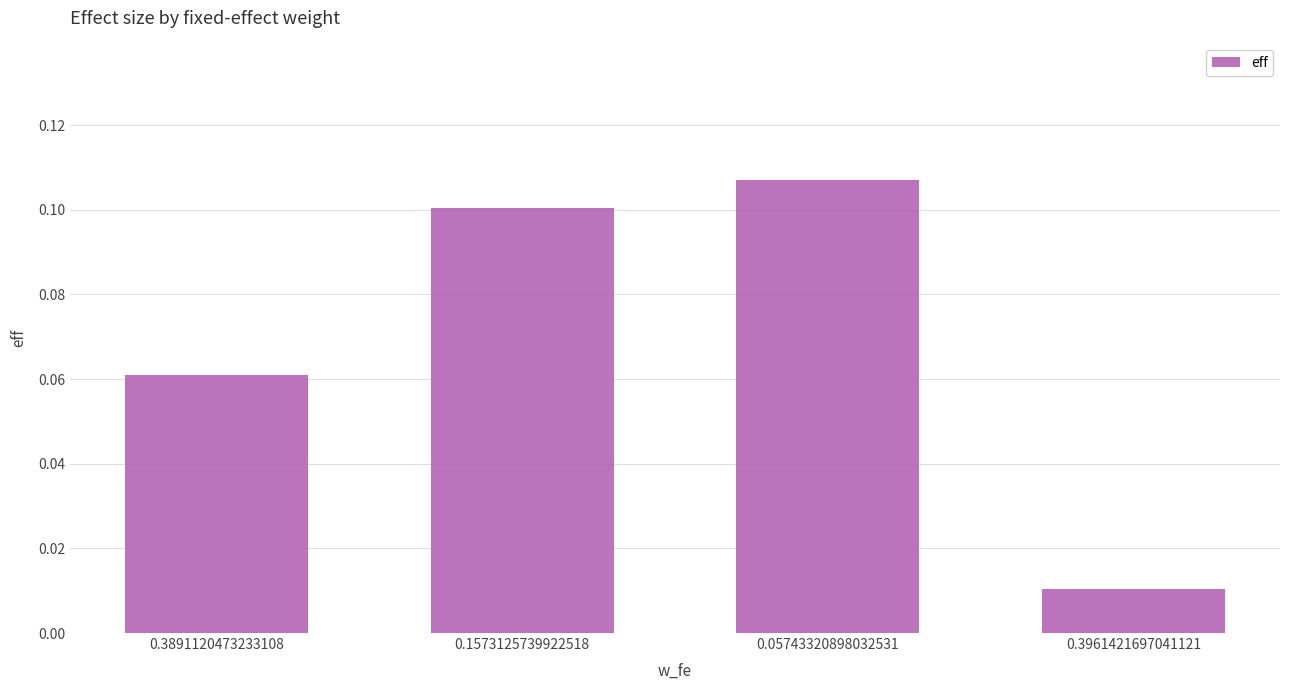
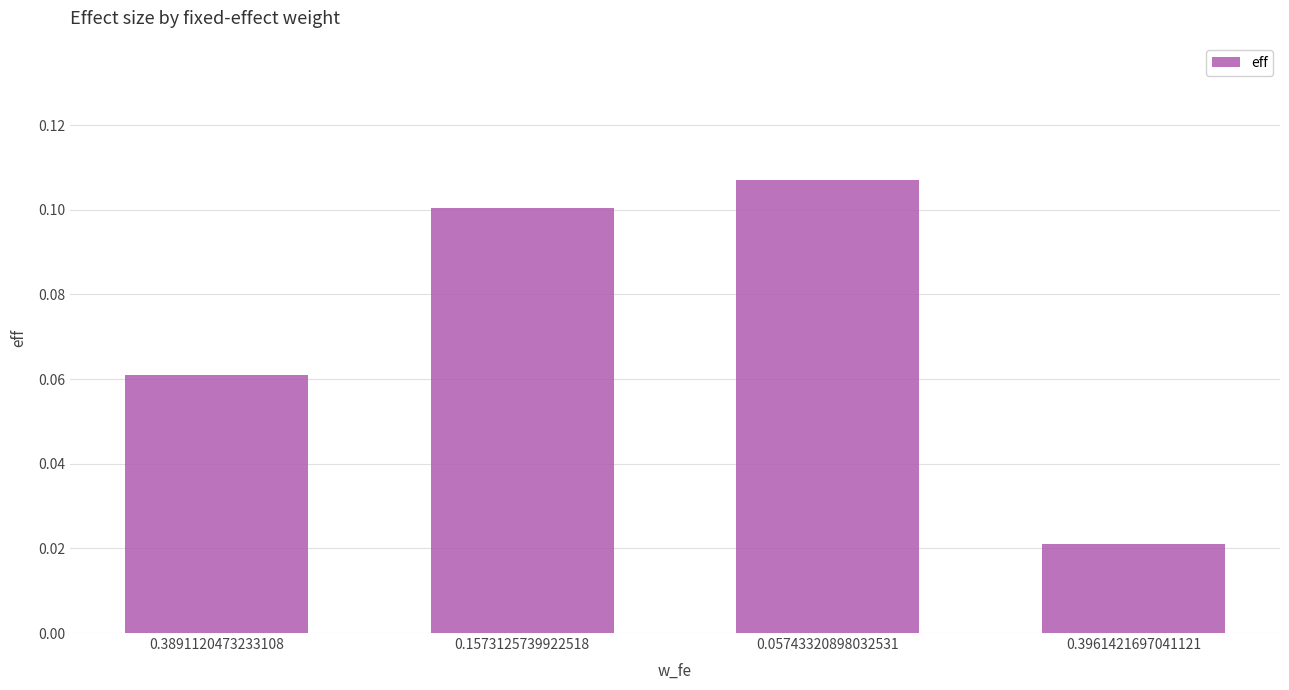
  {
    "0.3891120473233108": 0.061,
    "0.1573125739922518": 0.101,
    "0.05743320898032531": 0.107,
-   "0.3961421697041121": 0.010
+   "0.3961421697041121": 0.021
  }
